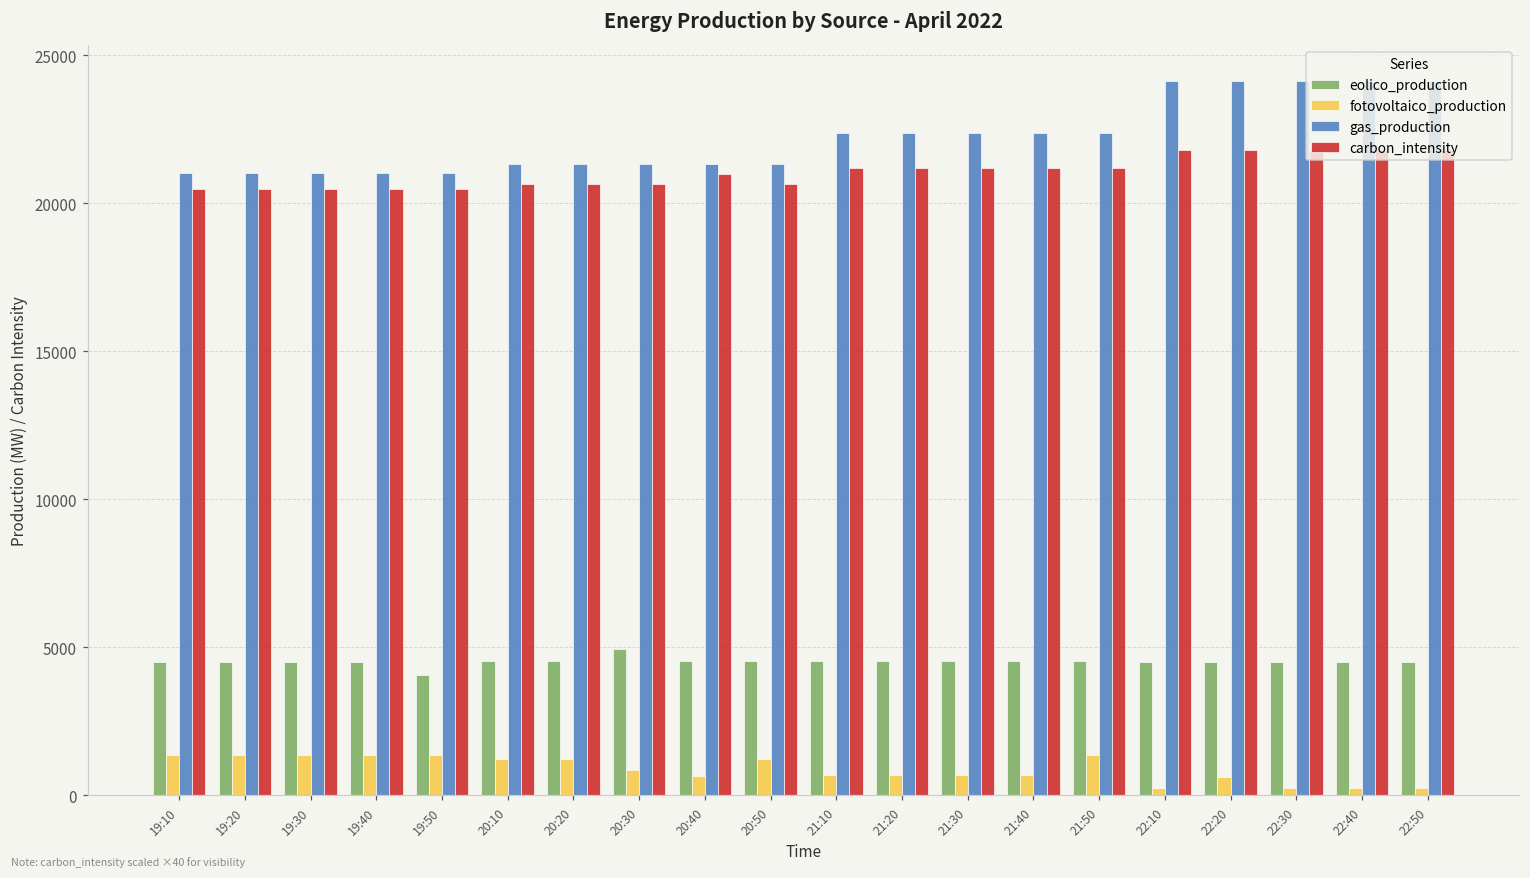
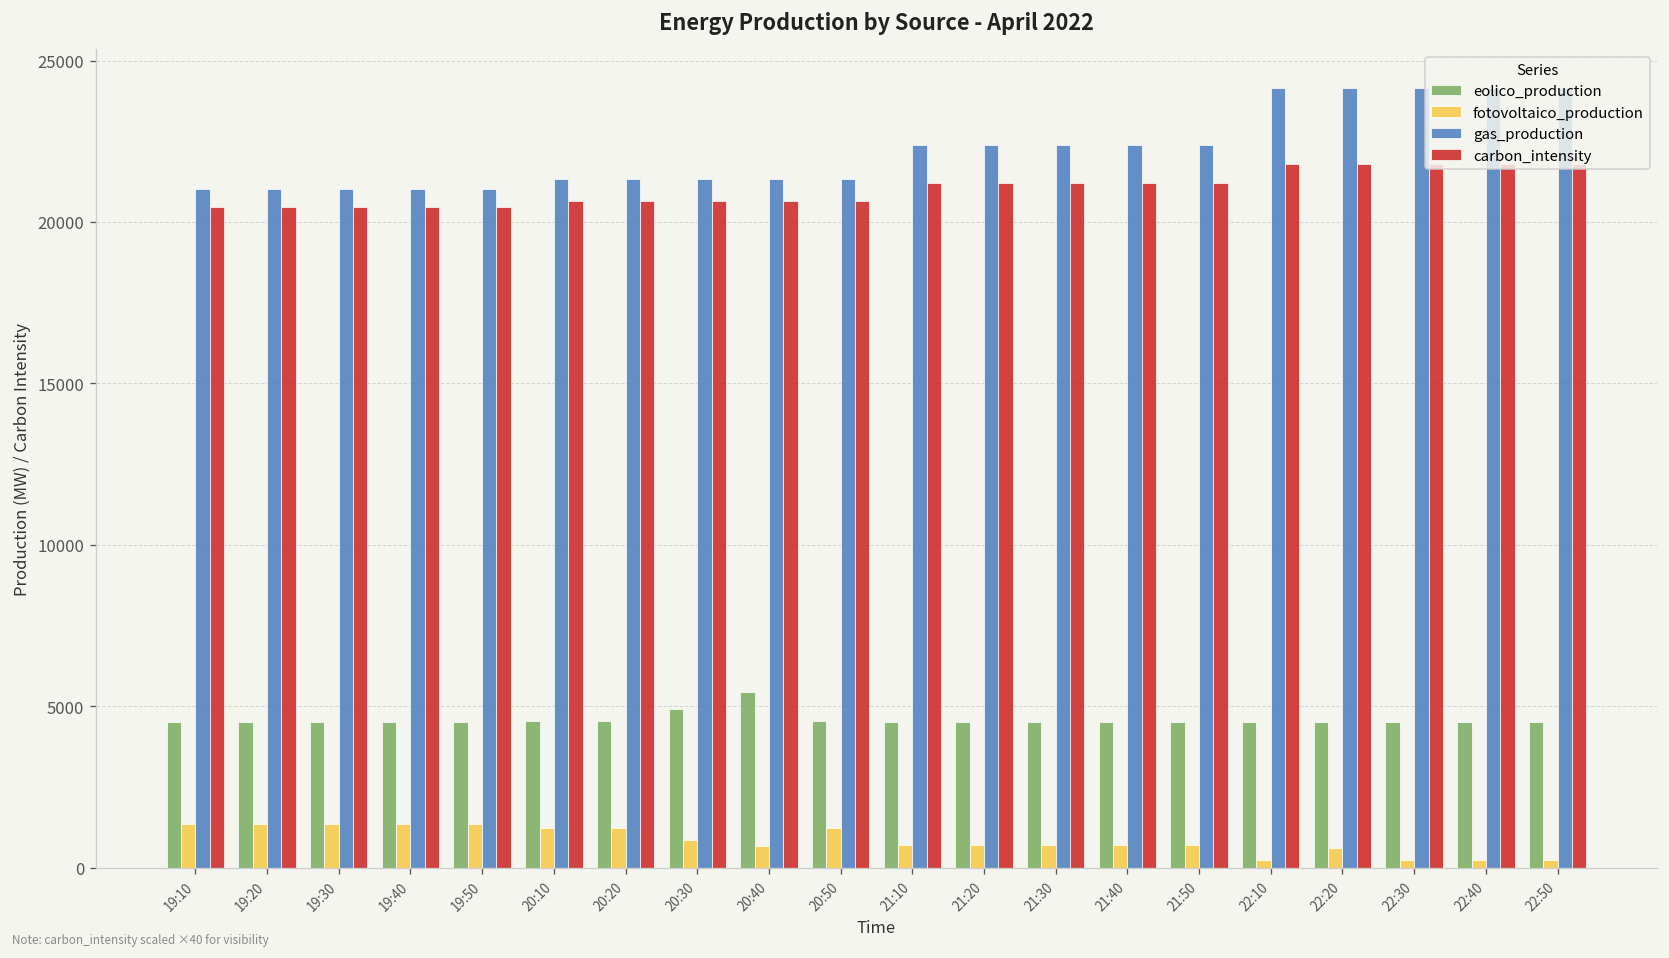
  {
    "eolico_production": {
      "19:10": 4500,
      "19:20": 4500,
      "19:30": 4500,
      "19:40": 4500,
-     "19:50": 4100,
+     "19:50": 4500,
      "20:10": 4500,
      "20:20": 4500,
      "20:30": 4900,
-     "20:40": 4500,
+     "20:40": 5500,
      "20:50": 4500,
      "21:10": 4500,
      "21:20": 4500,
      "21:30": 4500,
      "21:40": 4500,
      "21:50": 4500,
      "22:10": 4500,
      "22:20": 4500,
      "22:30": 4500,
      "22:40": 4500,
      "22:50": 4500
    },
    "fotovoltaico_production": {
      "19:10": 1400,
      "19:20": 1400,
      "19:30": 1400,
      "19:40": 1400,
      "19:50": 1400,
      "20:10": 1200,
      "20:20": 1200,
      "20:30": 900,
      "20:40": 700,
      "20:50": 1200,
      "21:10": 700,
      "21:20": 700,
      "21:30": 700,
      "21:40": 700,
-     "21:50": 1400,
+     "21:50": 700,
      "22:10": 300,
      "22:20": 600,
      "22:30": 300,
      "22:40": 300,
      "22:50": 300
    },
    "gas_production": {
      "19:10": 21000,
      "19:20": 21000,
      "19:30": 21000,
      "19:40": 21000,
      "19:50": 21000,
      "20:10": 21300,
      "20:20": 21300,
      "20:30": 21300,
      "20:40": 21300,
      "20:50": 21300,
      "21:10": 22400,
      "21:20": 22400,
      "21:30": 22400,
      "21:40": 22400,
      "21:50": 22400,
      "22:10": 24100,
      "22:20": 24100,
      "22:30": 24100
    },
    "carbon_intensity": {
      "19:10": 20500,
      "19:20": 20500,
      "19:30": 20500,
      "19:40": 20500,
      "19:50": 20500,
      "20:10": 20600,
      "20:20": 20600,
      "20:30": 20600,
-     "20:40": 21000,
+     "20:40": 20600,
      "20:50": 20600,
      "21:10": 21200,
      "21:20": 21200,
      "21:30": 21200,
      "21:40": 21200,
      "21:50": 21200,
      "22:10": 21800,
      "22:20": 21800
    }
  }
